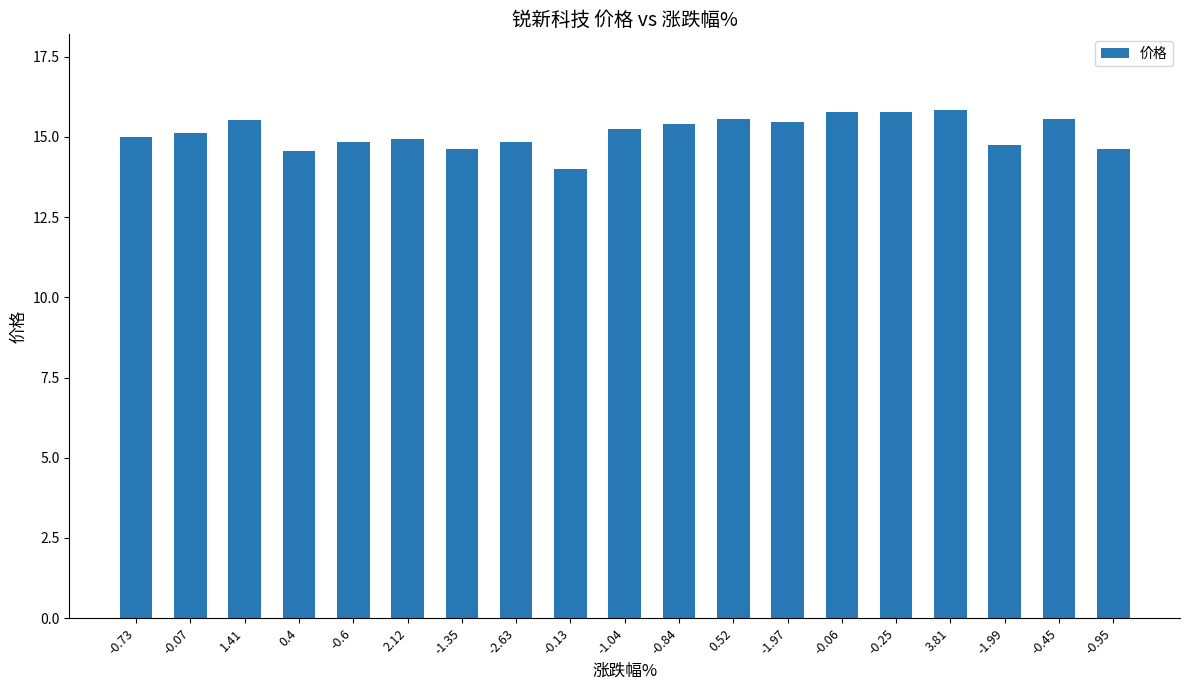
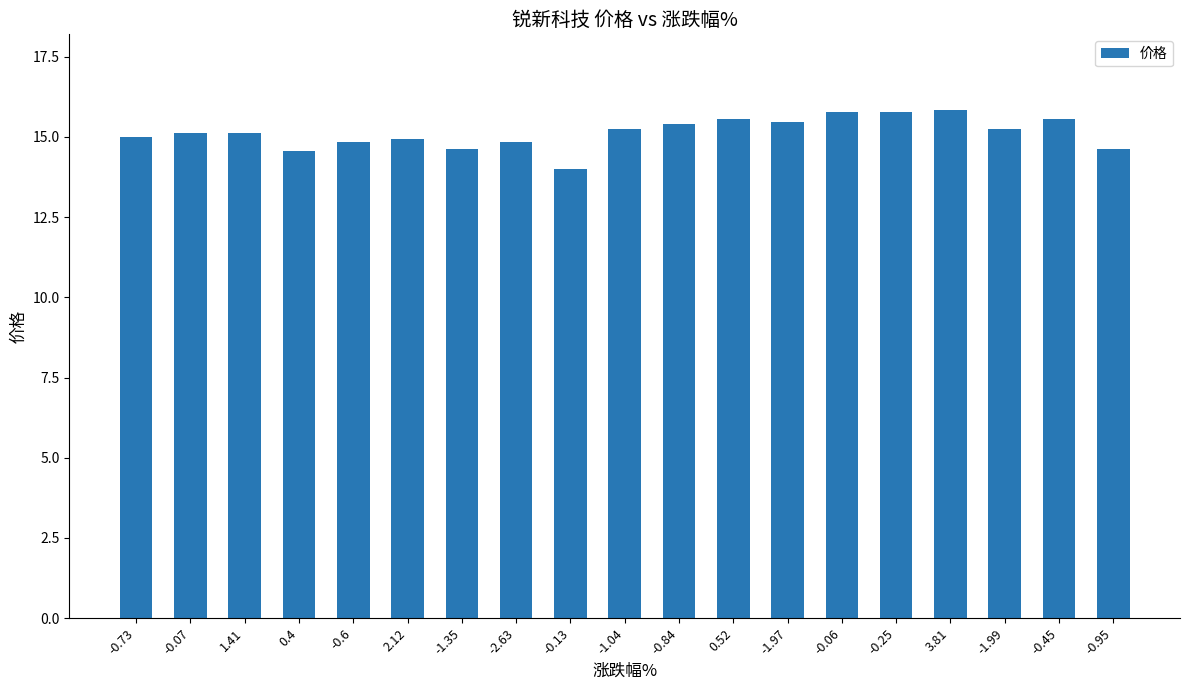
  {
    "-0.73": 15.0,
    "-0.07": 15.1,
-   "1.41": 15.5,
+   "1.41": 15.1,
    "0.4": 14.6,
    "-0.6": 14.9,
    "2.12": 14.9,
    "-1.35": 14.6,
    "-2.63": 14.8,
    "-0.13": 14.0,
    "-1.04": 15.3,
    "-0.84": 15.4,
    "0.52": 15.5,
    "-1.97": 15.5,
    "-0.06": 15.8,
    "-0.25": 15.8,
    "3.81": 15.8,
-   "-1.99": 14.7,
+   "-1.99": 15.2,
    "-0.45": 15.6,
    "-0.95": 14.6
  }
